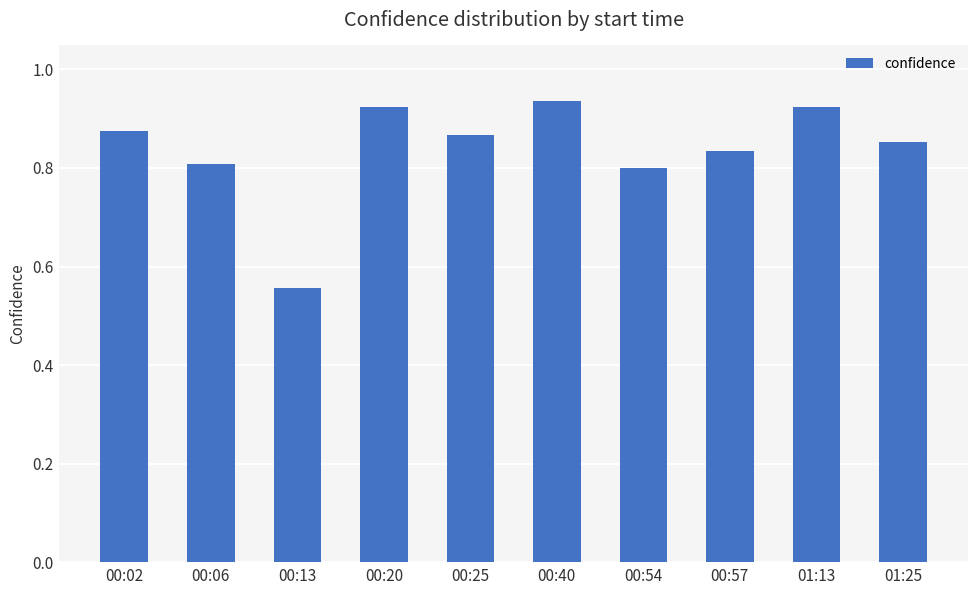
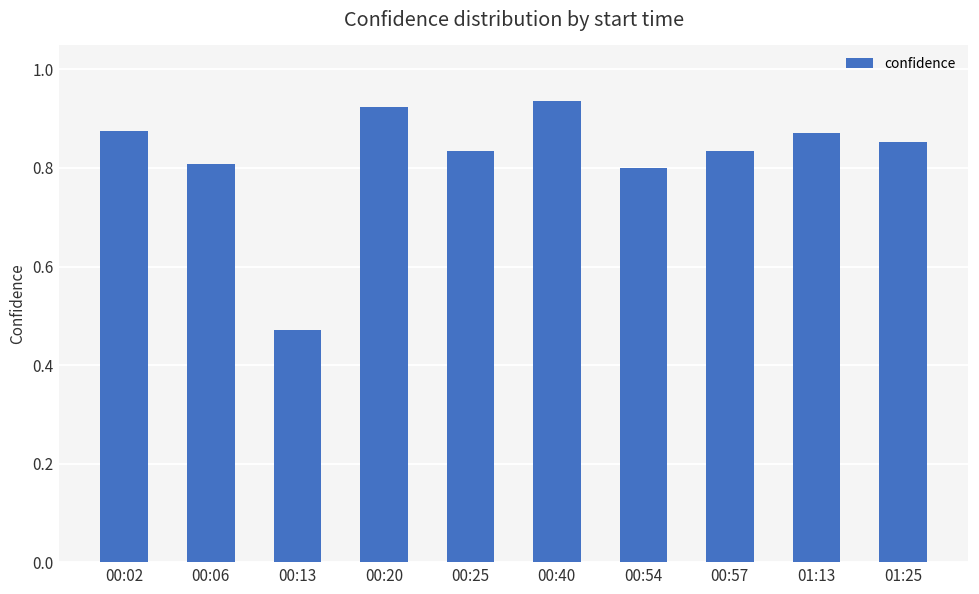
  {
    "00:02": 0.87,
    "00:06": 0.81,
-   "00:13": 0.56,
+   "00:13": 0.47,
    "00:20": 0.92,
-   "00:25": 0.87,
+   "00:25": 0.83,
    "00:40": 0.94,
    "00:54": 0.80,
    "00:57": 0.83,
-   "01:13": 0.92,
+   "01:13": 0.87,
    "01:25": 0.85
  }
